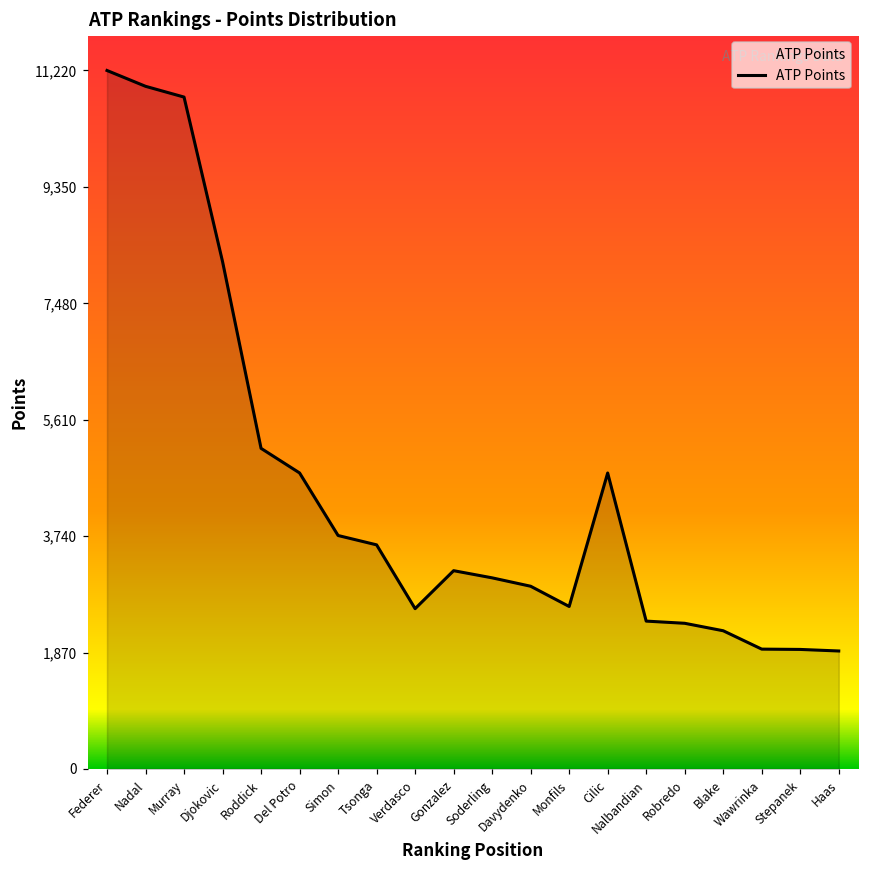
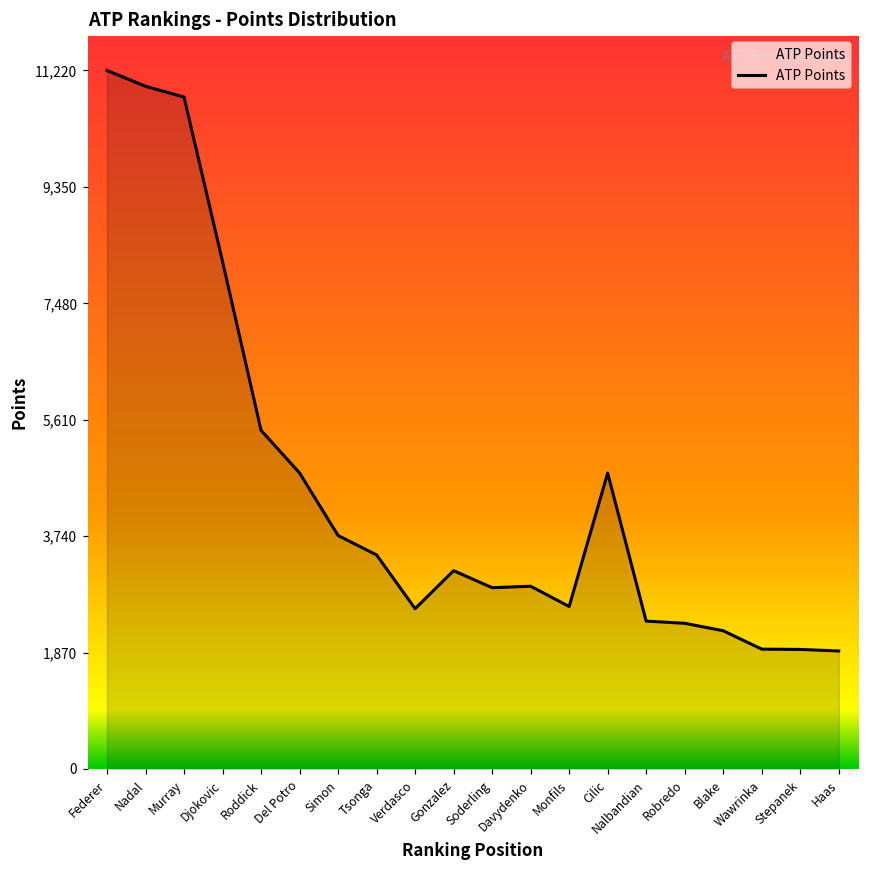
  {
    "Federer": "11,200",
    "Nadal": "11,000",
    "Murray": "10,800",
    "Djokovic": "8,200",
-   "Roddick": "5,200",
+   "Roddick": "5,400",
    "Del Potro": "4,800",
    "Simon": "3,800",
-   "Tsonga": "3,600",
+   "Tsonga": "3,400",
    "Verdasco": "2,600",
    "Gonzalez": "3,200",
-   "Soderling": "3,100",
+   "Soderling": "2,900",
    "Davydenko": "2,900",
    "Monfils": "2,600",
    "Cilic": "4,800",
    "Nalbandian": "2,400",
    "Robredo": "2,300",
    "Blake": "2,200",
    "Wawrinka": "1,900",
    "Stepanek": "1,900",
    "Haas": "1,900"
  }
